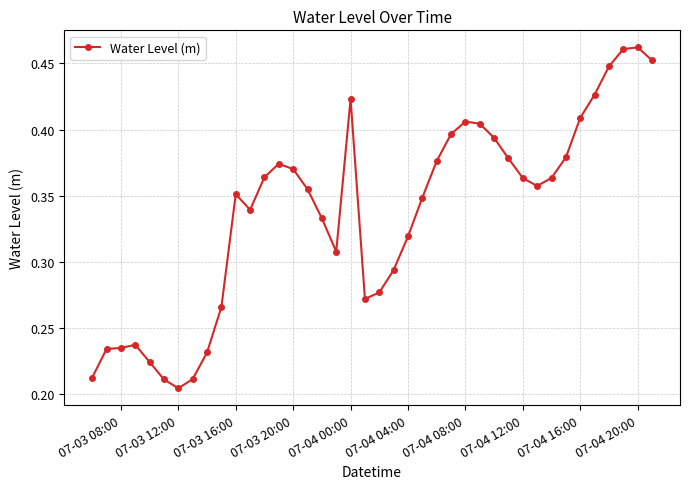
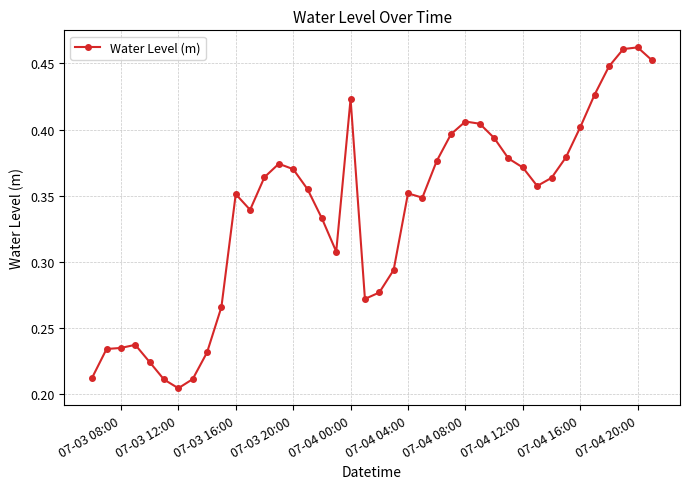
  {
    "07-03 08:00": 0.235,
    "07-03 12:00": 0.205,
    "07-03 16:00": 0.351,
    "07-03 20:00": 0.370,
    "07-04 00:00": 0.423,
-   "07-04 04:00": 0.319,
+   "07-04 04:00": 0.352,
    "07-04 08:00": 0.406,
-   "07-04 12:00": 0.363,
-   "07-04 16:00": 0.409,
+   "07-04 12:00": 0.371,
+   "07-04 16:00": 0.402,
    "07-04 20:00": 0.462
  }
